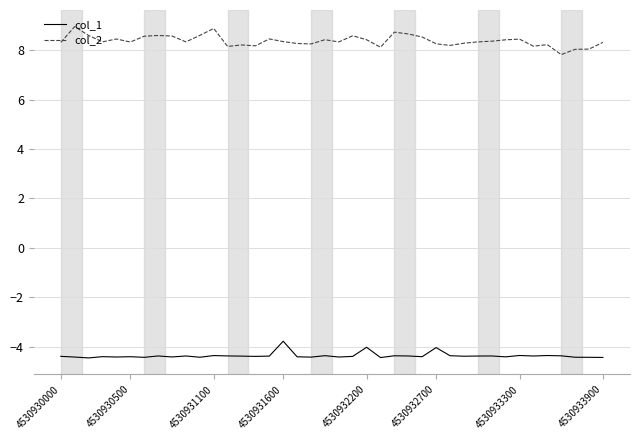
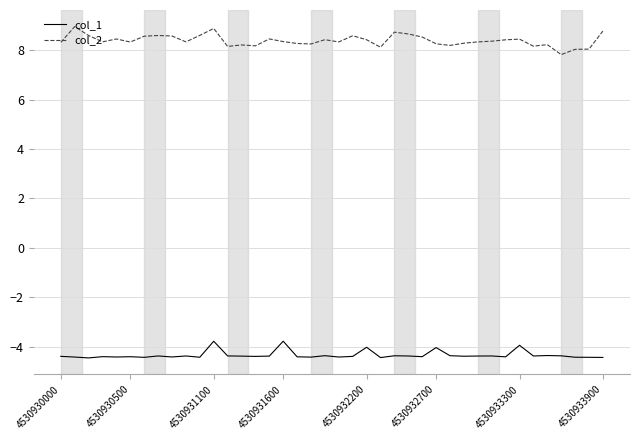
  {
    "col_1": {
      "4530930000": -4.4,
      "4530930500": -4.4,
-     "4530931100": -4.4,
+     "4530931100": -3.8,
      "4530931600": -3.8,
      "4530932200": -4.0,
      "4530932700": -4.0,
-     "4530933300": -4.4,
+     "4530933300": -3.9,
      "4530933900": -4.4
    },
    "col_2": {
      "4530930000": 8.3,
      "4530930500": 8.3,
      "4530931100": 8.9,
      "4530931600": 8.3,
      "4530932200": 8.4,
      "4530932700": 8.3,
      "4530933300": 8.4,
-     "4530933900": 8.3
+     "4530933900": 8.8
    }
  }
